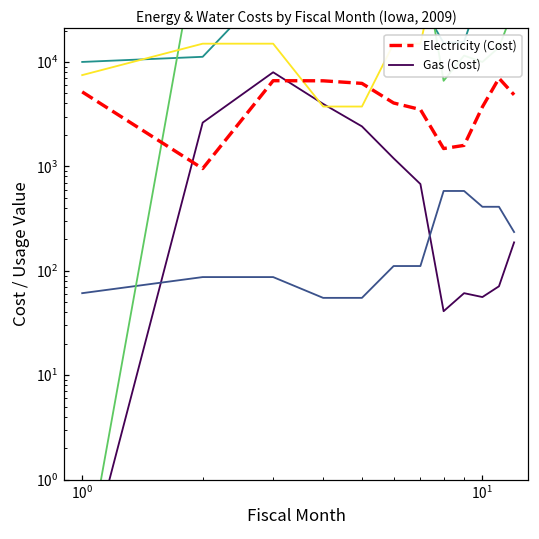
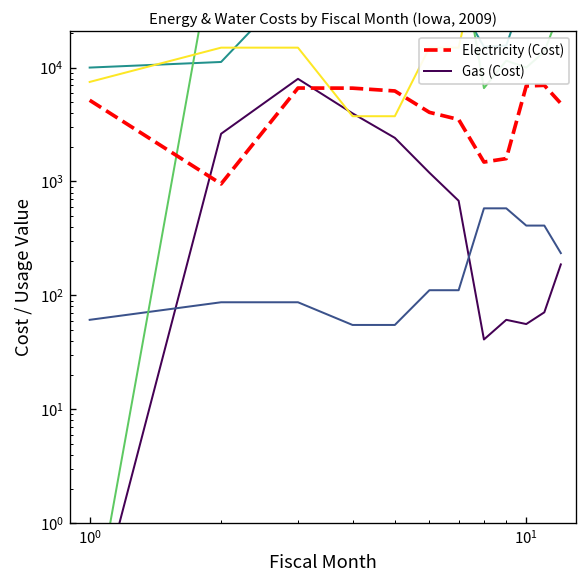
  {
    "Gas (Cost)": {
      "10^1": 60
    },
    "Electricity (Cost)": {
      "10^0": 5000,
-     "10^1": 3700
+     "10^1": 7000
    }
  }
